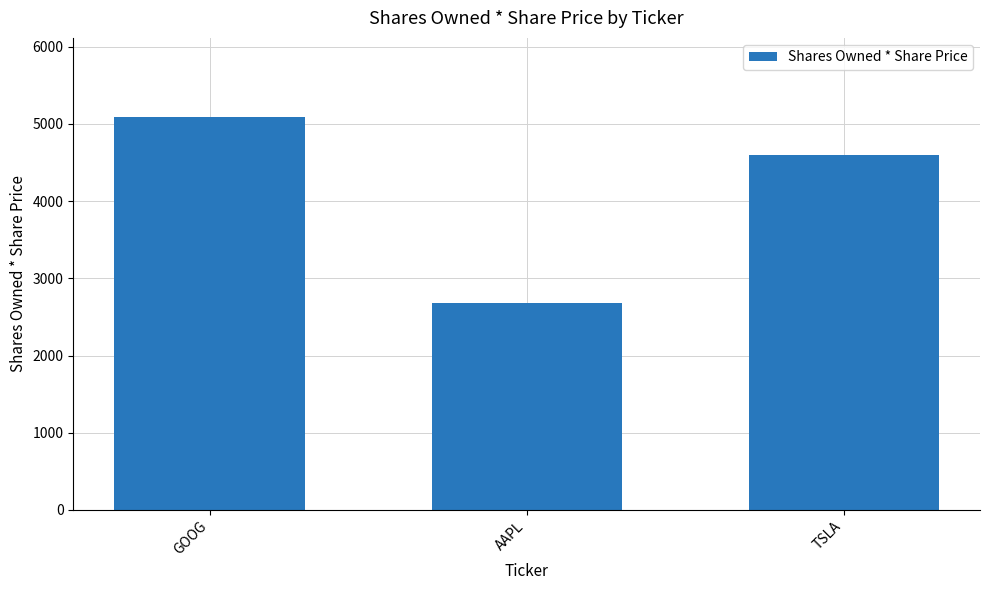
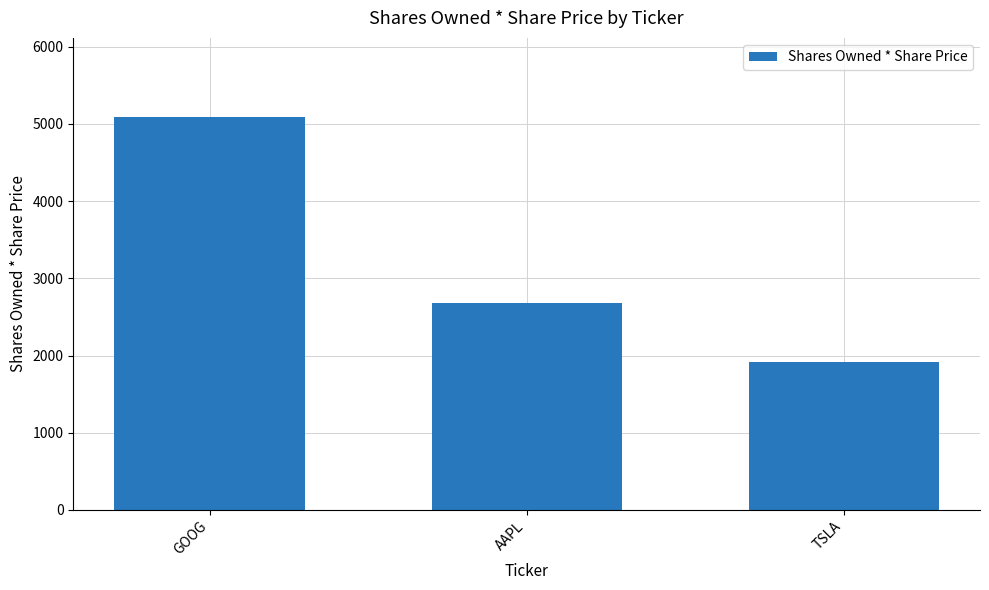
  {
    "GOOG": 5100,
    "AAPL": 2700,
-   "TSLA": 4600
+   "TSLA": 1900
  }
